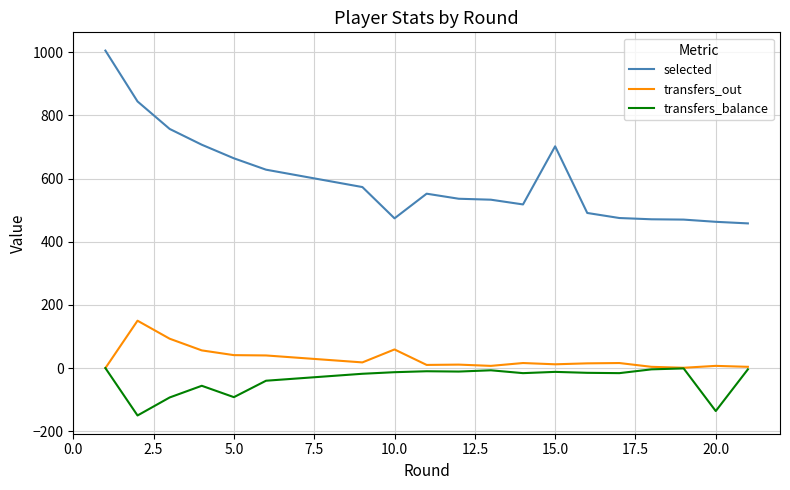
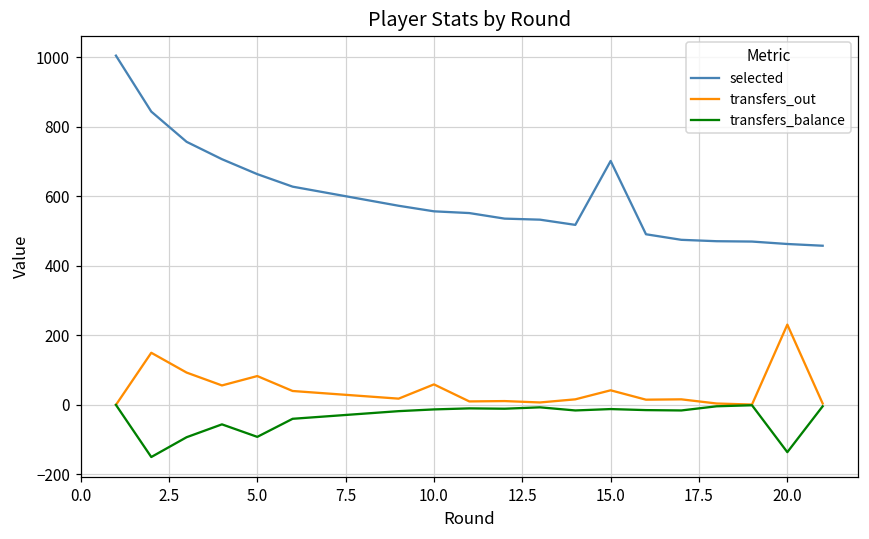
  {
    "selected": {
      "5.0": 660,
-     "10.0": 470,
+     "10.0": 560,
      "15.0": 700,
      "20.0": 460
    },
    "transfers_out": {
-     "5.0": 40,
+     "5.0": 80,
      "10.0": 60,
-     "15.0": 10,
-     "20.0": 10
+     "15.0": 40,
+     "20.0": 230
    },
    "transfers_balance": {
      "5.0": -90,
      "10.0": -10,
      "15.0": -10,
      "20.0": -140
    }
  }
